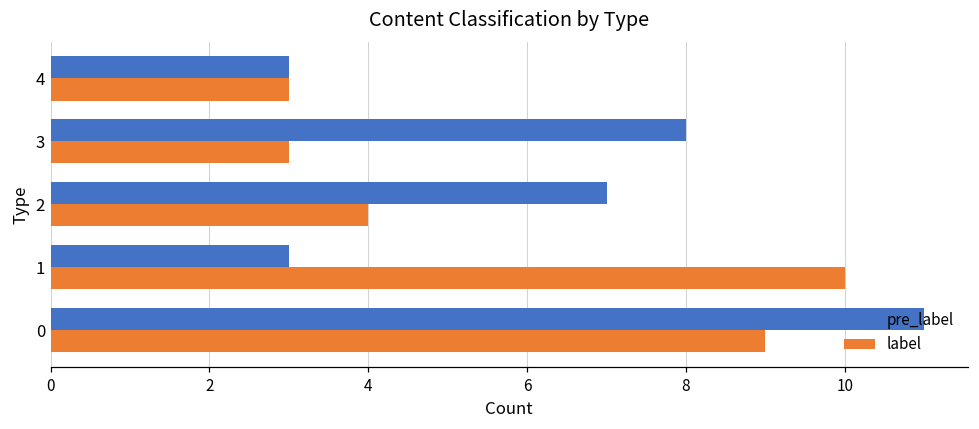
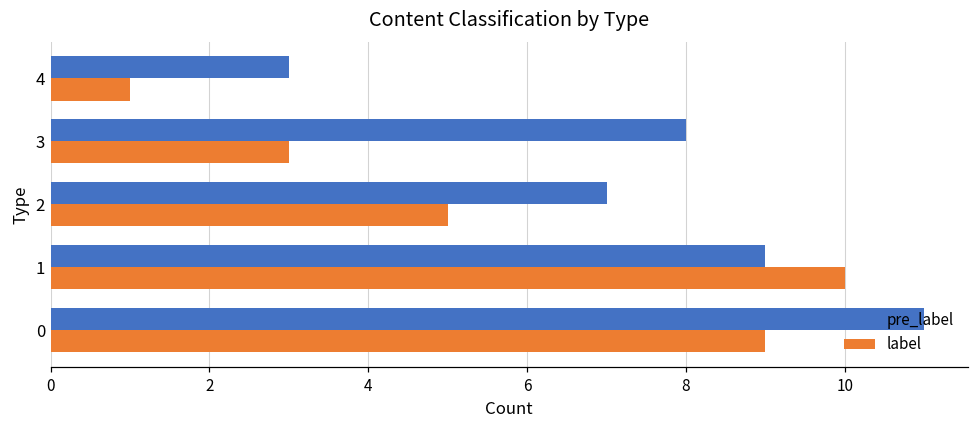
  {
    "pre_label": {
      "4": 3,
      "3": 8,
      "2": 7,
-     "1": 3,
+     "1": 9,
      "0": 11
    },
    "label": {
-     "4": 3,
+     "4": 1,
      "3": 3,
-     "2": 4,
+     "2": 5,
      "1": 10,
      "0": 9
    }
  }
